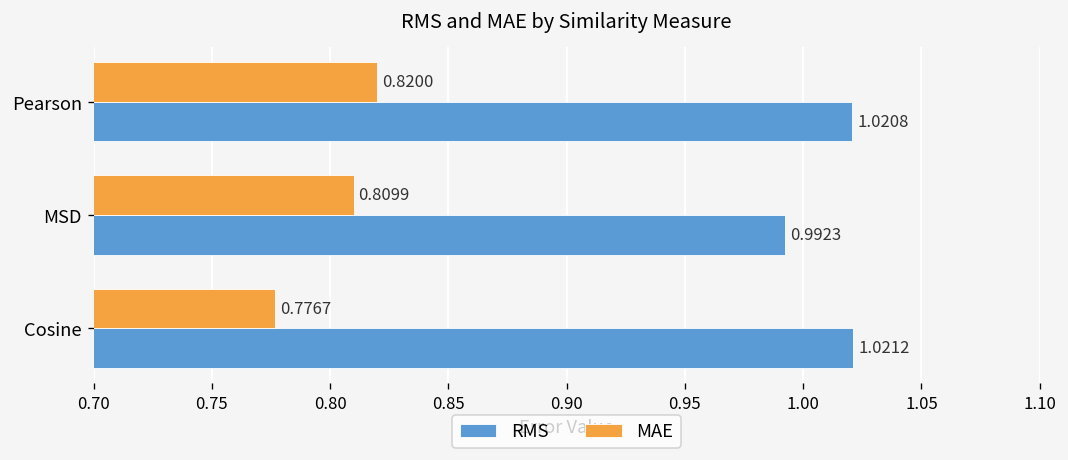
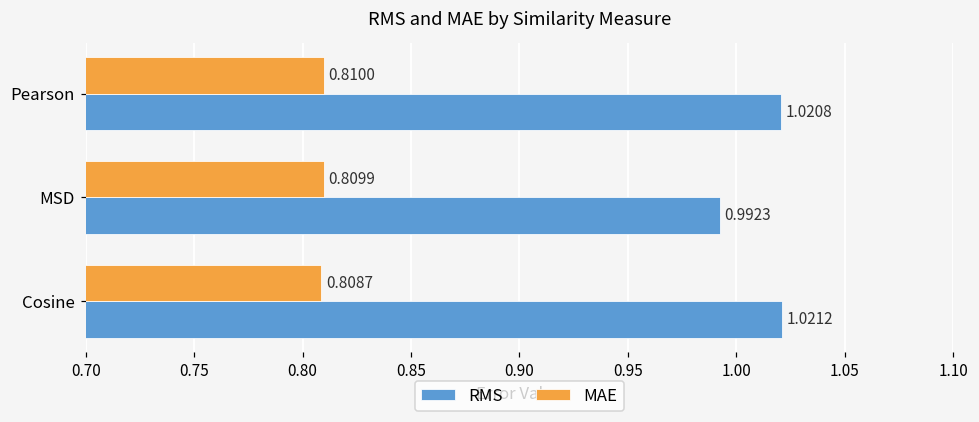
  {
    "RMS": {
      "Pearson": 1.0208,
      "MSD": 0.9923,
      "Cosine": 1.0212
    },
    "MAE": {
-     "Pearson": 0.8200,
+     "Pearson": 0.8100,
      "MSD": 0.8099,
-     "Cosine": 0.7767
+     "Cosine": 0.8087
    }
  }
